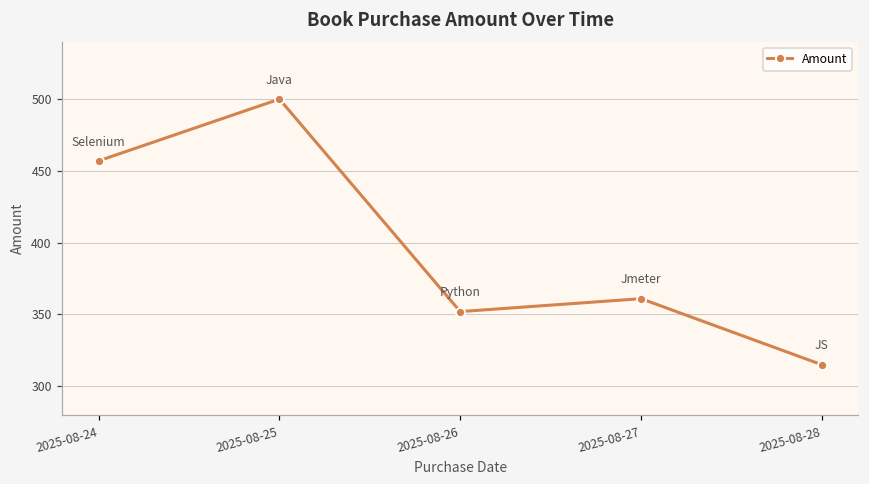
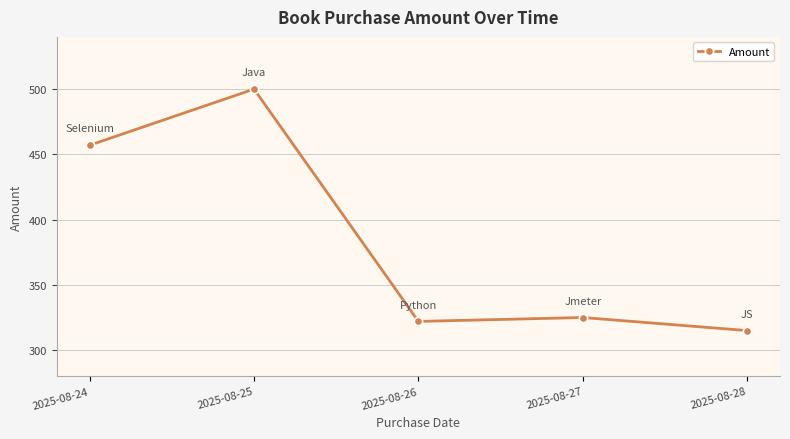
  {
    "2025-08-24": 457,
    "2025-08-25": 500,
-   "2025-08-26": 352,
-   "2025-08-27": 361,
+   "2025-08-26": 322,
+   "2025-08-27": 325,
    "2025-08-28": 315
  }
